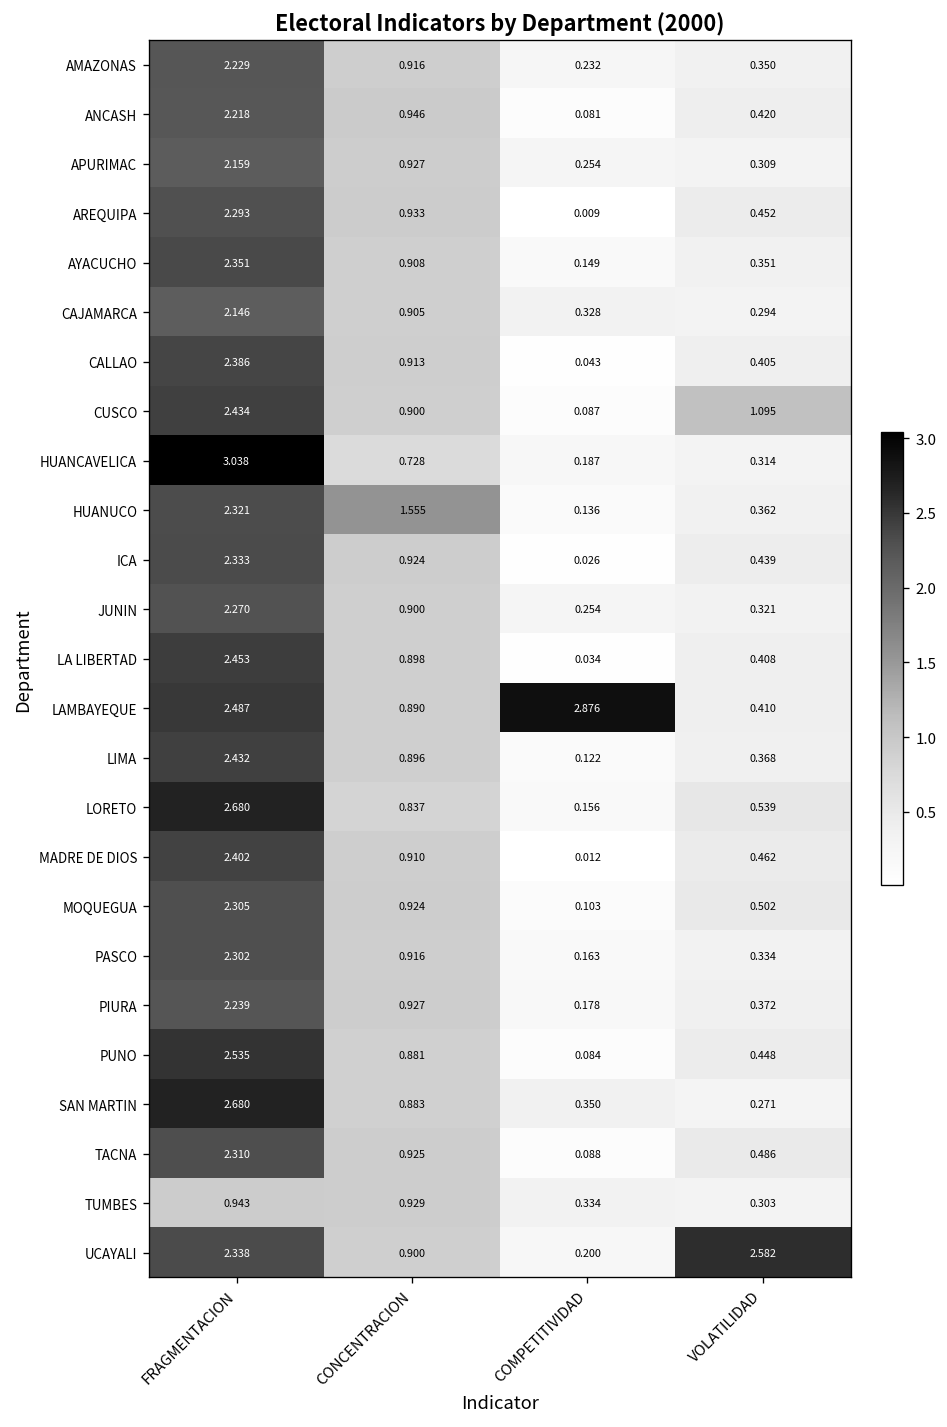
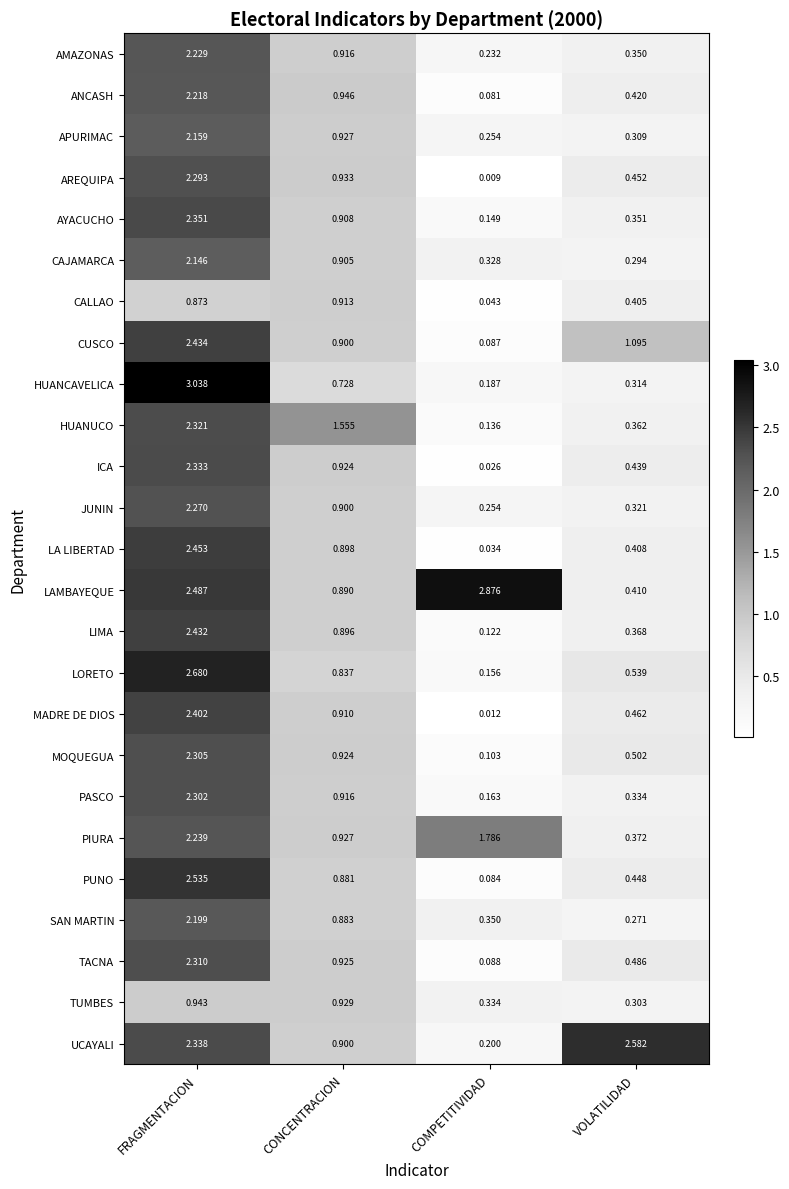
  {
    "AMAZONAS": {
      "FRAGMENTACION": 2.229,
      "CONCENTRACION": 0.916,
      "COMPETITIVIDAD": 0.232,
      "VOLATILIDAD": 0.350
    },
    "ANCASH": {
      "FRAGMENTACION": 2.218,
      "CONCENTRACION": 0.946,
      "COMPETITIVIDAD": 0.081,
      "VOLATILIDAD": 0.420
    },
    "APURIMAC": {
      "FRAGMENTACION": 2.159,
      "CONCENTRACION": 0.927,
      "COMPETITIVIDAD": 0.254,
      "VOLATILIDAD": 0.309
    },
    "AREQUIPA": {
      "FRAGMENTACION": 2.293,
      "CONCENTRACION": 0.933,
      "COMPETITIVIDAD": 0.009,
      "VOLATILIDAD": 0.452
    },
    "AYACUCHO": {
      "FRAGMENTACION": 2.351,
      "CONCENTRACION": 0.908,
      "COMPETITIVIDAD": 0.149,
      "VOLATILIDAD": 0.351
    },
    "CAJAMARCA": {
      "FRAGMENTACION": 2.146,
      "CONCENTRACION": 0.905,
      "COMPETITIVIDAD": 0.328,
      "VOLATILIDAD": 0.294
    },
    "CALLAO": {
-     "FRAGMENTACION": 2.386,
+     "FRAGMENTACION": 0.873,
      "CONCENTRACION": 0.913,
      "COMPETITIVIDAD": 0.043,
      "VOLATILIDAD": 0.405
    },
    "CUSCO": {
      "FRAGMENTACION": 2.434,
      "CONCENTRACION": 0.900,
      "COMPETITIVIDAD": 0.087,
      "VOLATILIDAD": 1.095
    },
    "HUANCAVELICA": {
      "FRAGMENTACION": 3.038,
      "CONCENTRACION": 0.728,
      "COMPETITIVIDAD": 0.187,
      "VOLATILIDAD": 0.314
    },
    "HUANUCO": {
      "FRAGMENTACION": 2.321,
      "CONCENTRACION": 1.555,
      "COMPETITIVIDAD": 0.136,
      "VOLATILIDAD": 0.362
    },
    "ICA": {
      "FRAGMENTACION": 2.333,
      "CONCENTRACION": 0.924,
      "COMPETITIVIDAD": 0.026,
      "VOLATILIDAD": 0.439
    },
    "JUNIN": {
      "FRAGMENTACION": 2.270,
      "CONCENTRACION": 0.900,
      "COMPETITIVIDAD": 0.254,
      "VOLATILIDAD": 0.321
    },
    "LA LIBERTAD": {
      "FRAGMENTACION": 2.453,
      "CONCENTRACION": 0.898,
      "COMPETITIVIDAD": 0.034,
      "VOLATILIDAD": 0.408
    },
    "LAMBAYEQUE": {
      "FRAGMENTACION": 2.487,
      "CONCENTRACION": 0.890,
      "COMPETITIVIDAD": 2.876,
      "VOLATILIDAD": 0.410
    },
    "LIMA": {
      "FRAGMENTACION": 2.432,
      "CONCENTRACION": 0.896,
      "COMPETITIVIDAD": 0.122,
      "VOLATILIDAD": 0.368
    },
    "LORETO": {
      "FRAGMENTACION": 2.680,
      "CONCENTRACION": 0.837,
      "COMPETITIVIDAD": 0.156,
      "VOLATILIDAD": 0.539
    },
    "MADRE DE DIOS": {
      "FRAGMENTACION": 2.402,
      "CONCENTRACION": 0.910,
      "COMPETITIVIDAD": 0.012,
      "VOLATILIDAD": 0.462
    },
    "MOQUEGUA": {
      "FRAGMENTACION": 2.305,
      "CONCENTRACION": 0.924,
      "COMPETITIVIDAD": 0.103,
      "VOLATILIDAD": 0.502
    },
    "PASCO": {
      "FRAGMENTACION": 2.302,
      "CONCENTRACION": 0.916,
      "COMPETITIVIDAD": 0.163,
      "VOLATILIDAD": 0.334
    },
    "PIURA": {
      "FRAGMENTACION": 2.239,
      "CONCENTRACION": 0.927,
-     "COMPETITIVIDAD": 0.178,
+     "COMPETITIVIDAD": 1.786,
      "VOLATILIDAD": 0.372
    },
    "PUNO": {
      "FRAGMENTACION": 2.535,
      "CONCENTRACION": 0.881,
      "COMPETITIVIDAD": 0.084,
      "VOLATILIDAD": 0.448
    },
    "SAN MARTIN": {
-     "FRAGMENTACION": 2.680,
+     "FRAGMENTACION": 2.199,
      "CONCENTRACION": 0.883,
      "COMPETITIVIDAD": 0.350,
      "VOLATILIDAD": 0.271
    },
    "TACNA": {
      "FRAGMENTACION": 2.310,
      "CONCENTRACION": 0.925,
      "COMPETITIVIDAD": 0.088,
      "VOLATILIDAD": 0.486
    },
    "TUMBES": {
      "FRAGMENTACION": 0.943,
      "CONCENTRACION": 0.929,
      "COMPETITIVIDAD": 0.334,
      "VOLATILIDAD": 0.303
    },
    "UCAYALI": {
      "FRAGMENTACION": 2.338,
      "CONCENTRACION": 0.900,
      "COMPETITIVIDAD": 0.200,
      "VOLATILIDAD": 2.582
    }
  }
